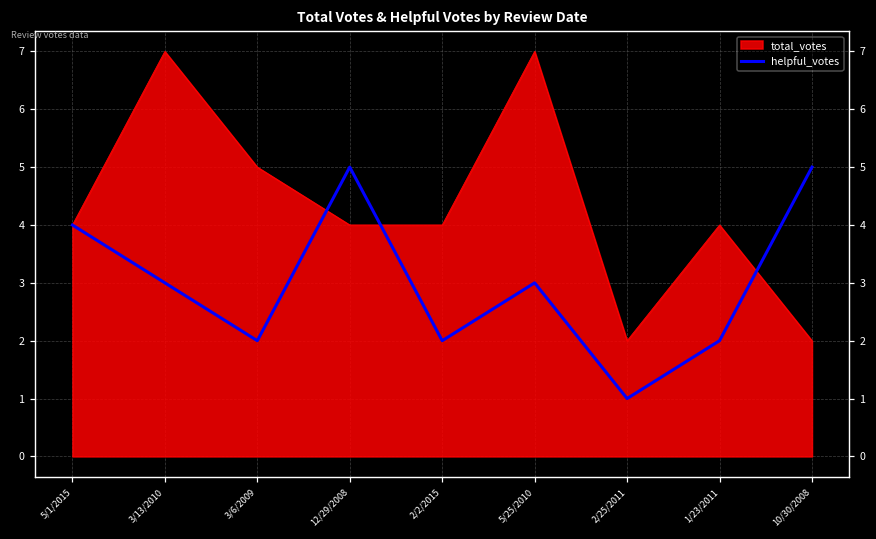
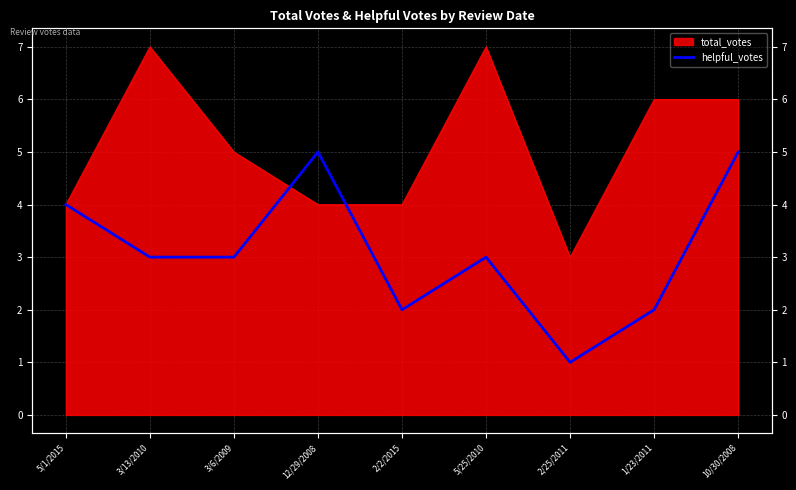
  {
    "total_votes": {
      "3/13/2010": 7,
      "3/6/2009": 5,
      "12/29/2008": 4,
      "2/2/2015": 4,
      "5/25/2010": 7,
-     "2/25/2011": 2,
-     "1/23/2011": 4,
-     "10/30/2008": 2
+     "2/25/2011": 3,
+     "1/23/2011": 6,
+     "10/30/2008": 6
    },
    "helpful_votes": {
      "3/13/2010": 3,
-     "3/6/2009": 2,
+     "3/6/2009": 3,
      "12/29/2008": 5,
      "2/2/2015": 2,
      "5/25/2010": 3,
      "2/25/2011": 1,
      "1/23/2011": 2,
      "10/30/2008": 5
    }
  }
